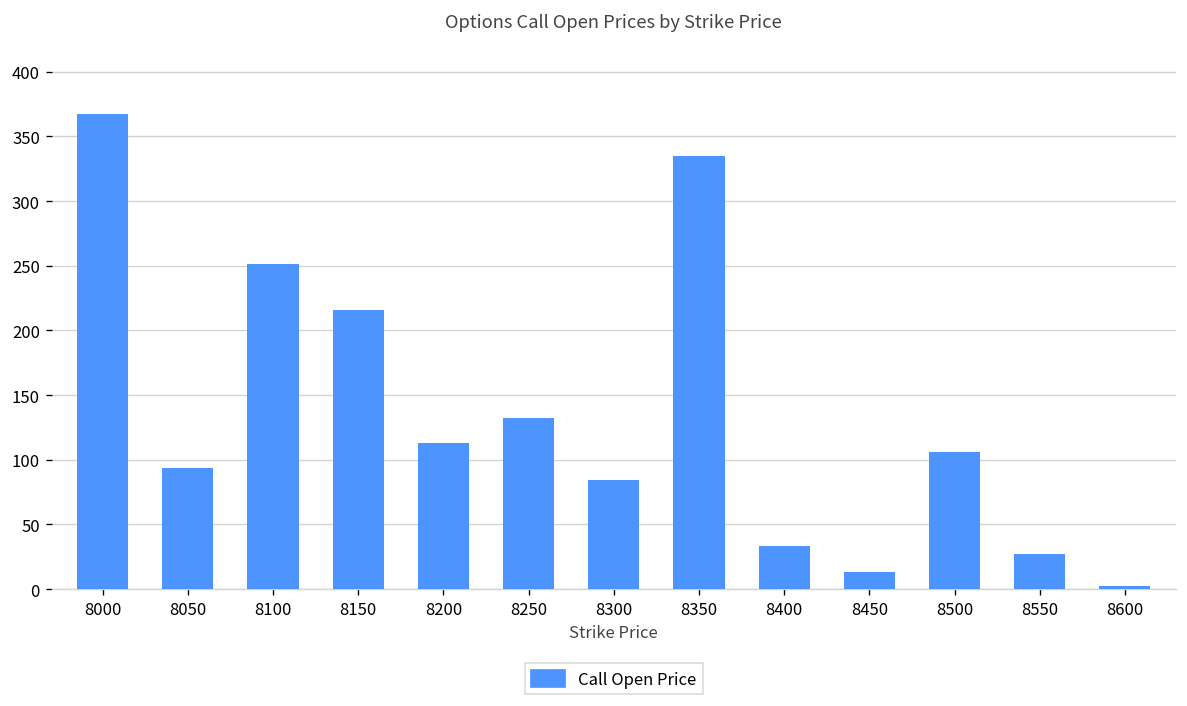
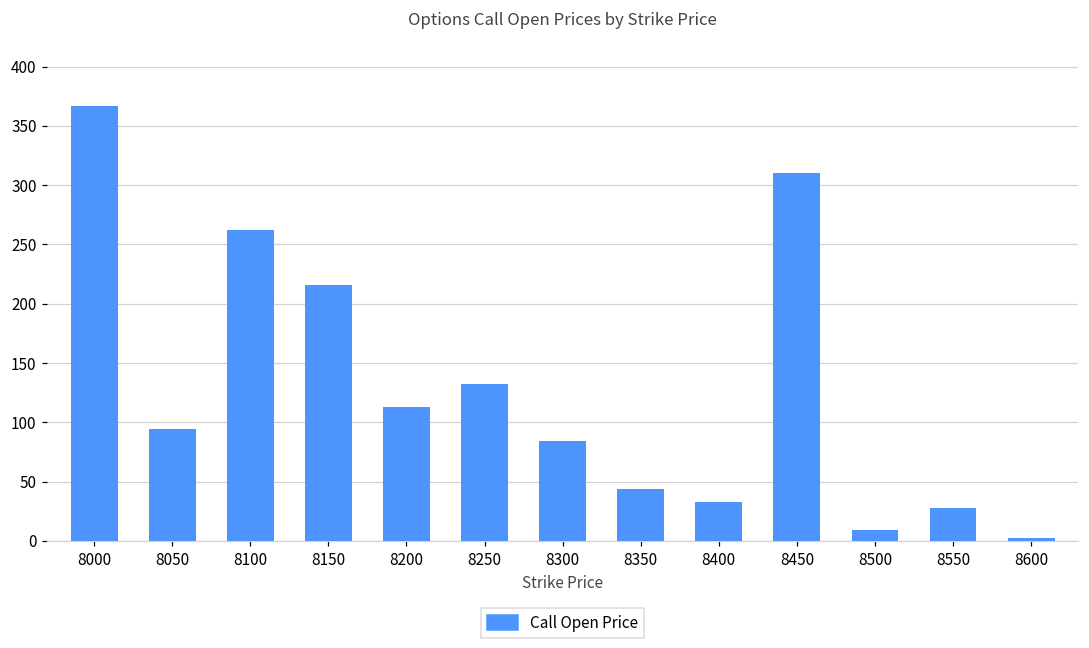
  {
    "8000": 367,
    "8050": 94,
-   "8100": 251,
+   "8100": 262,
    "8150": 216,
    "8200": 113,
    "8250": 132,
    "8300": 84,
-   "8350": 335,
+   "8350": 44,
    "8400": 33,
-   "8450": 14,
-   "8500": 106,
+   "8450": 310,
+   "8500": 9,
    "8550": 27,
    "8600": 3
  }
